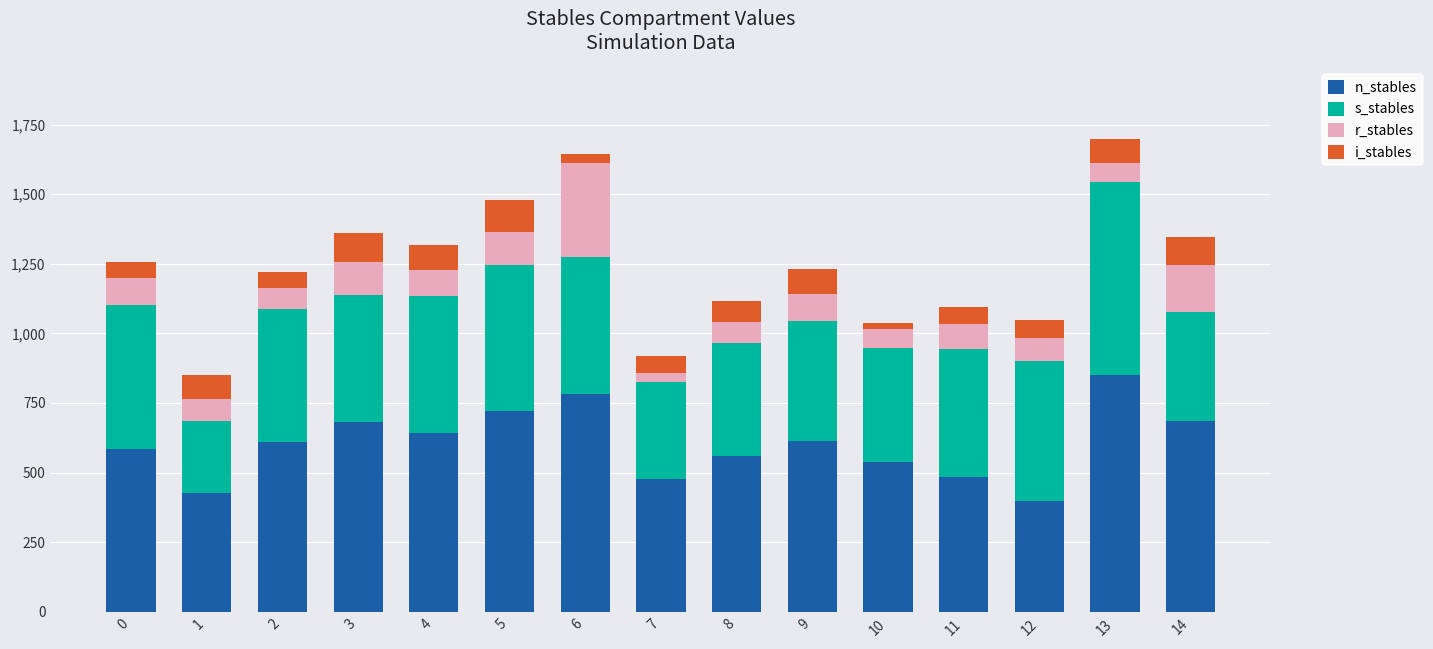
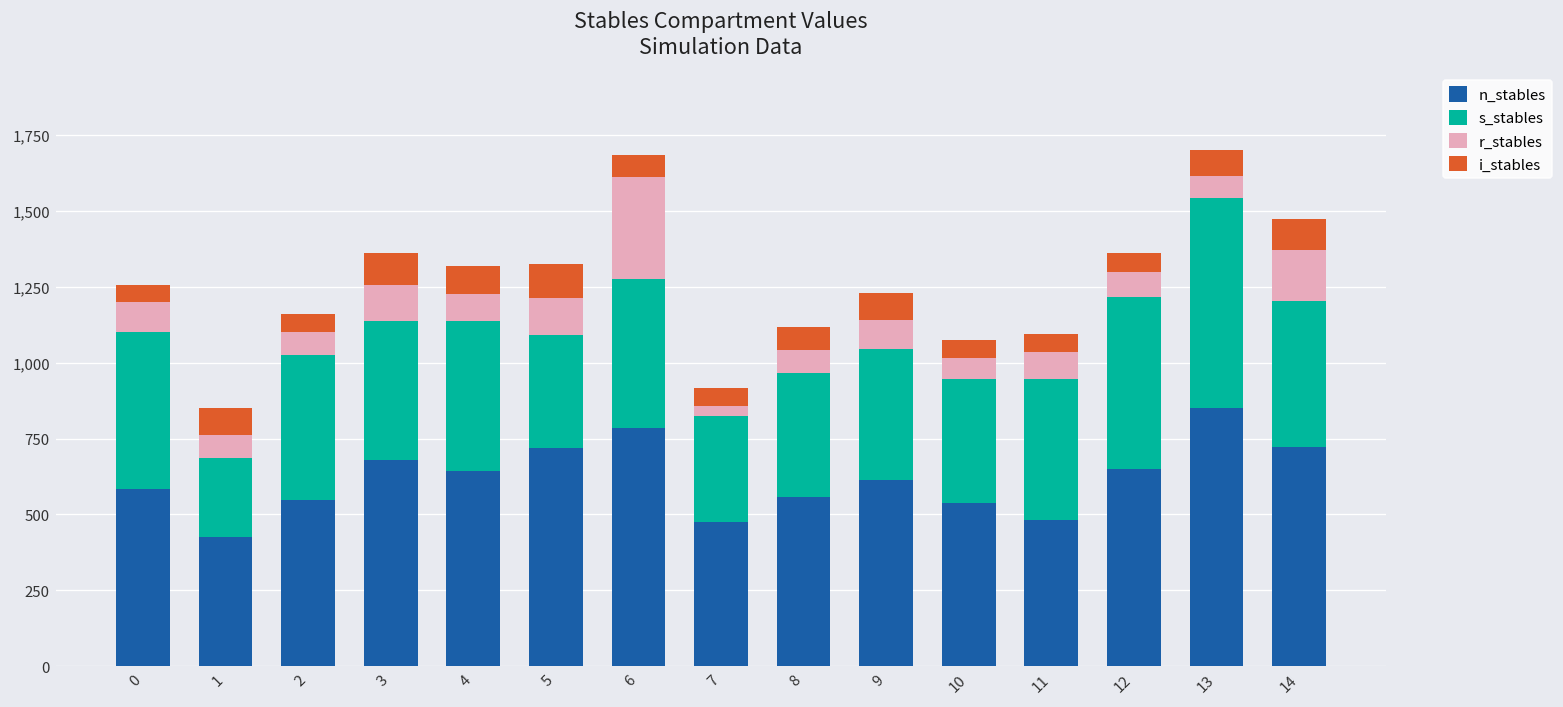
  {
    "n_stables": {
      "0": 580,
      "1": 420,
-     "2": 610,
+     "2": 550,
      "3": 680,
      "4": 640,
      "5": 720,
      "6": 780,
      "7": 480,
      "8": 560,
      "9": 610,
      "10": 540,
      "11": 480,
-     "12": 400,
+     "12": 650,
      "13": 850,
-     "14": 690
+     "14": 720
    },
    "s_stables": {
      "0": 520,
      "1": 260,
      "2": 480,
      "3": 460,
      "4": 490,
-     "5": 520,
+     "5": 370,
      "6": 490,
      "7": 350,
      "8": 410,
      "9": 430,
      "10": 410,
      "11": 460,
-     "12": 500,
+     "12": 570,
      "13": 690,
-     "14": 390
+     "14": 480
    },
    "r_stables": {
      "0": 100,
      "1": 80,
      "2": 80,
      "3": 120,
      "4": 90,
      "5": 120,
      "6": 340,
      "7": 30,
      "8": 70,
      "9": 90,
      "10": 70,
      "11": 90,
      "12": 80,
      "13": 70,
      "14": 170
    },
    "i_stables": {
      "0": 60,
      "1": 90,
      "2": 60,
      "3": 100,
      "4": 90,
      "5": 110,
-     "6": 30,
+     "6": 70,
      "7": 60,
      "8": 80,
      "9": 90,
-     "10": 20,
+     "10": 60,
      "11": 60,
      "12": 70,
      "13": 90,
      "14": 100
    }
  }
